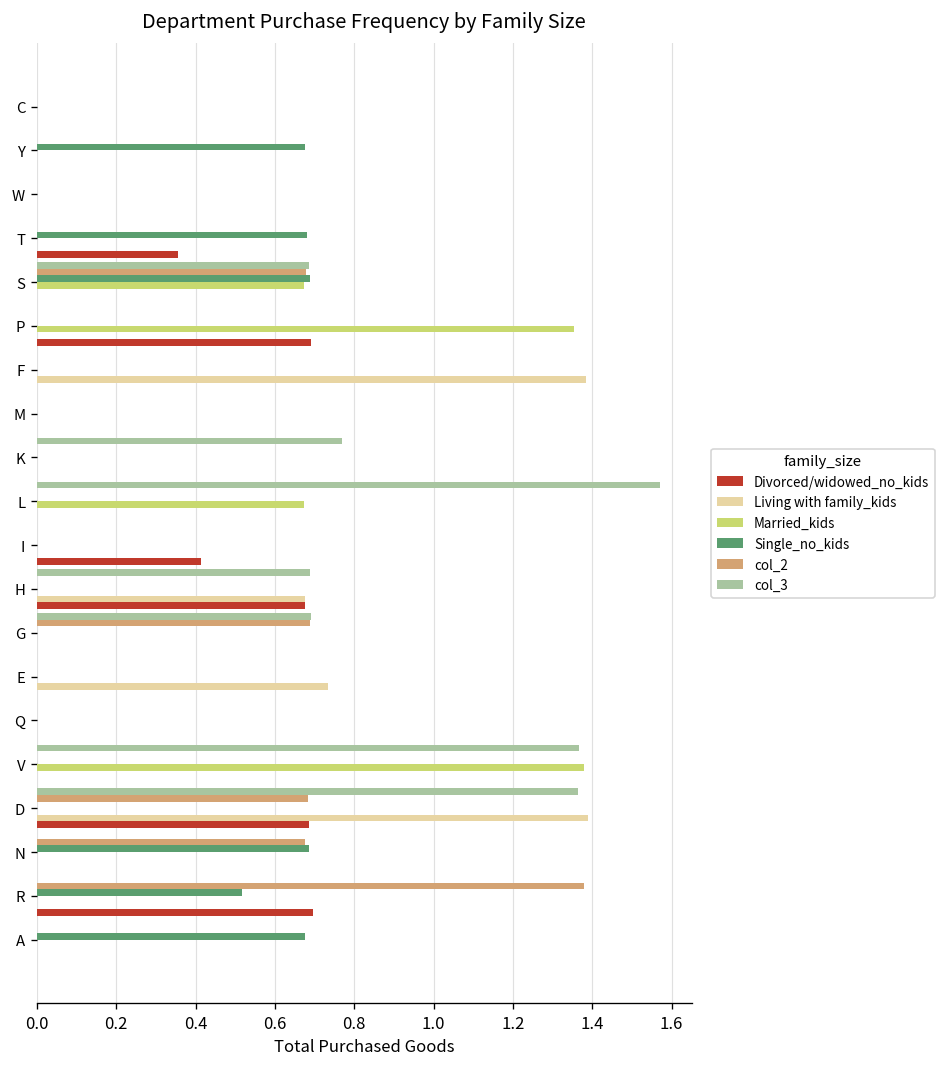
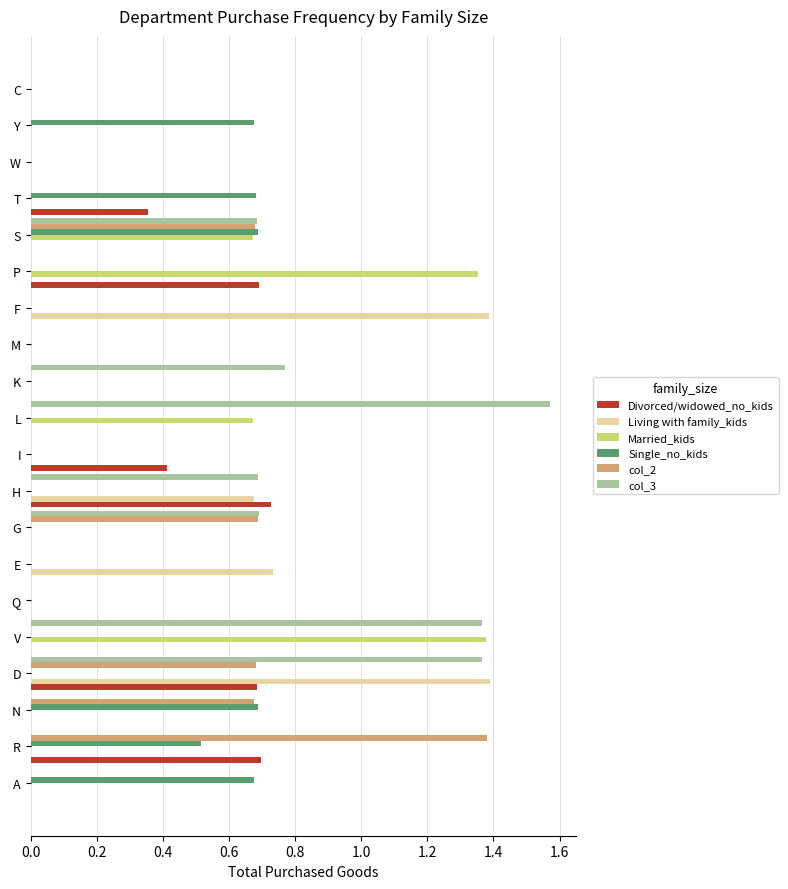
  {
    "Divorced/widowed_no_kids": {
      "C": 0.00,
      "Y": 0.00,
      "W": 0.00,
      "T": 0.36,
      "S": 0.00,
      "P": 0.69,
      "F": 0.00,
      "M": 0.00,
      "K": 0.00,
      "L": 0.00,
      "I": 0.41,
-     "H": 0.68,
+     "H": 0.73,
      "G": 0.00,
      "E": 0.00,
      "Q": 0.00,
      "V": 0.00,
      "D": 0.69,
      "N": 0.00,
      "R": 0.70,
      "A": 0.00
    },
    "Living with family_kids": {
      "C": 0.00,
      "Y": 0.00,
      "W": 0.00,
      "T": 0.00,
      "S": 0.00,
      "P": 0.00,
      "F": 1.39,
      "M": 0.00,
      "K": 0.00,
      "L": 0.00,
      "I": 0.00,
      "H": 0.68,
      "G": 0.00,
      "E": 0.73,
      "Q": 0.00,
      "V": 0.00,
      "D": 1.39,
      "N": 0.00,
      "R": 0.00,
      "A": 0.00
    },
    "Single_no_kids": {
      "C": 0.00,
      "Y": 0.68,
      "W": 0.00,
      "T": 0.68,
      "S": 0.69,
      "P": 0.00,
      "F": 0.00,
      "M": 0.00,
      "K": 0.00,
      "L": 0.00,
      "I": 0.00,
      "H": 0.00,
      "G": 0.00,
      "E": 0.00,
      "Q": 0.00,
      "V": 0.00,
      "D": 0.00,
      "N": 0.69,
      "R": 0.52,
      "A": 0.68
    },
    "col_3": {
      "C": 0.00,
      "Y": 0.00,
      "W": 0.00,
      "T": 0.00,
      "S": 0.69,
      "P": 0.00,
      "F": 0.00,
      "M": 0.00,
      "K": 0.77,
      "L": 1.57,
      "I": 0.00,
      "H": 0.69,
      "G": 0.69,
      "E": 0.00,
      "Q": 0.00,
      "V": 1.37,
      "D": 1.36,
      "N": 0.00,
      "R": 0.00,
      "A": 0.00
    }
  }
